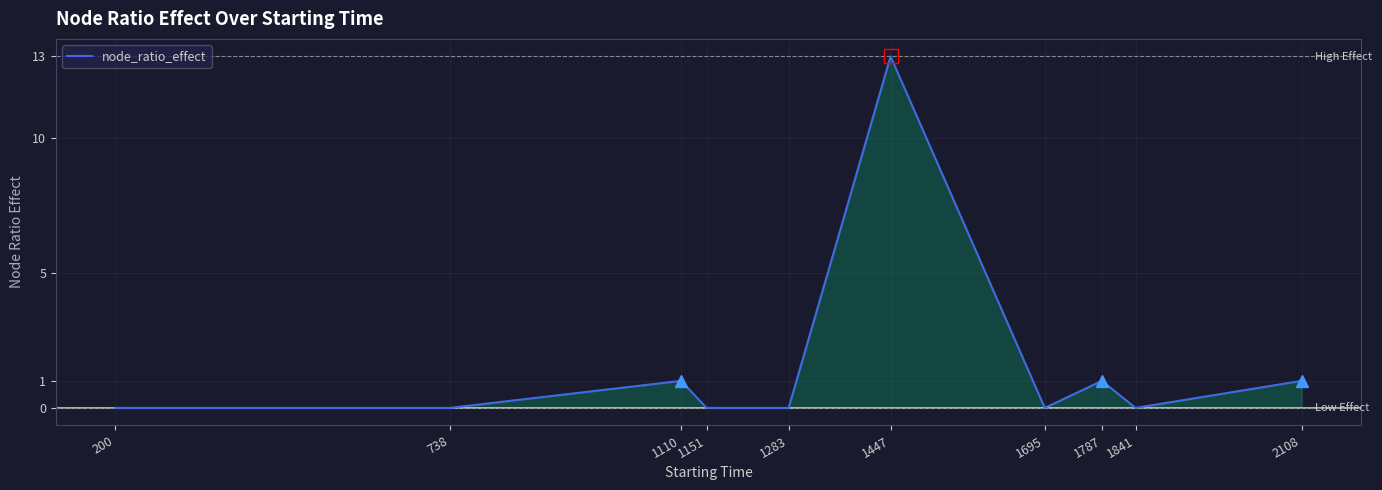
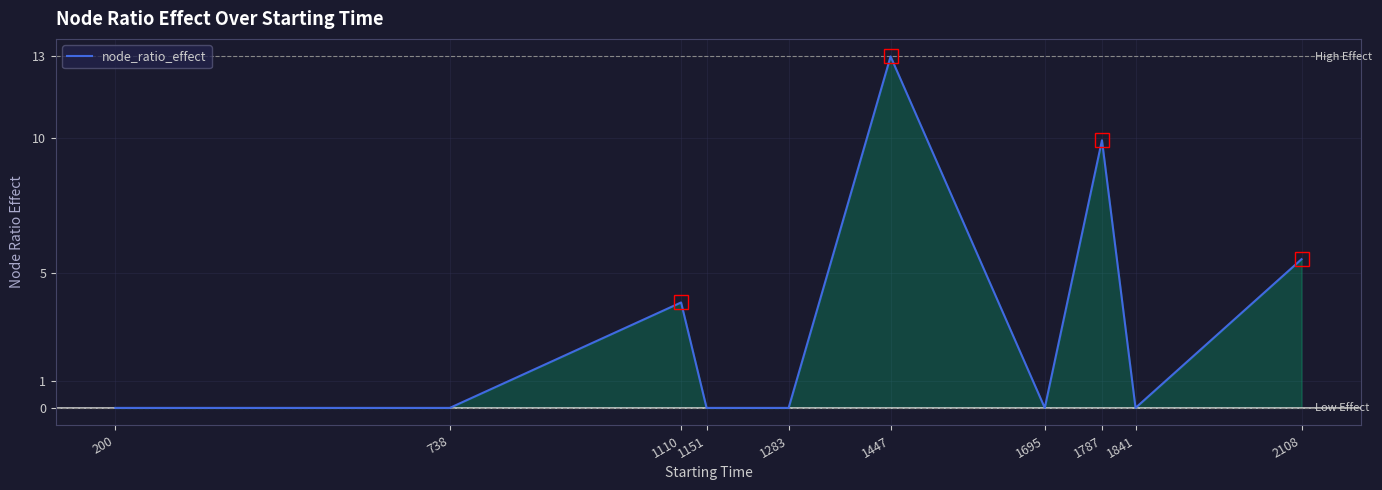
  {
    "node_ratio_effect": {
      "200": 0.0,
      "738": 0.0,
-     "1110": 1.0,
+     "1110": 3.9,
      "1151": 0.0,
      "1283": 0.0,
      "1695": 0.0,
-     "1787": 1.0,
+     "1787": 9.9,
      "1841": 0.0,
-     "2108": 1.0
+     "2108": 5.5
    }
  }
